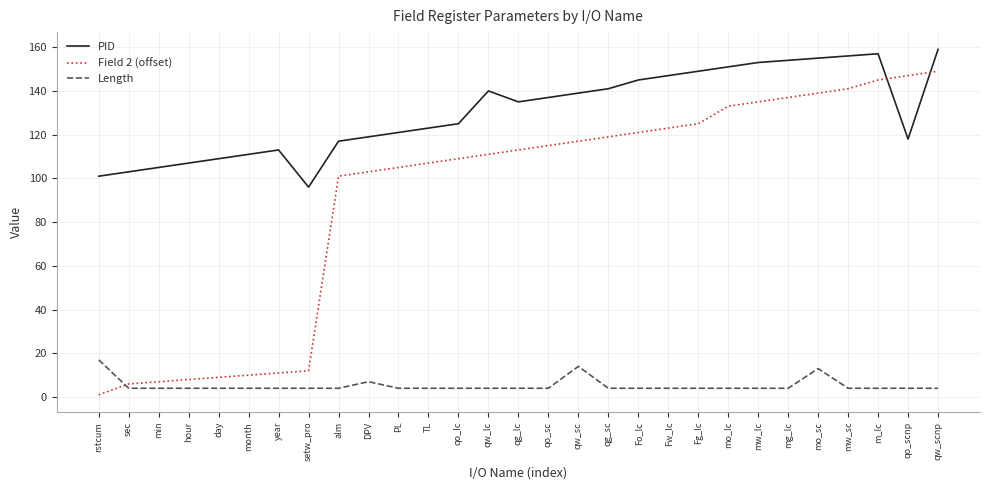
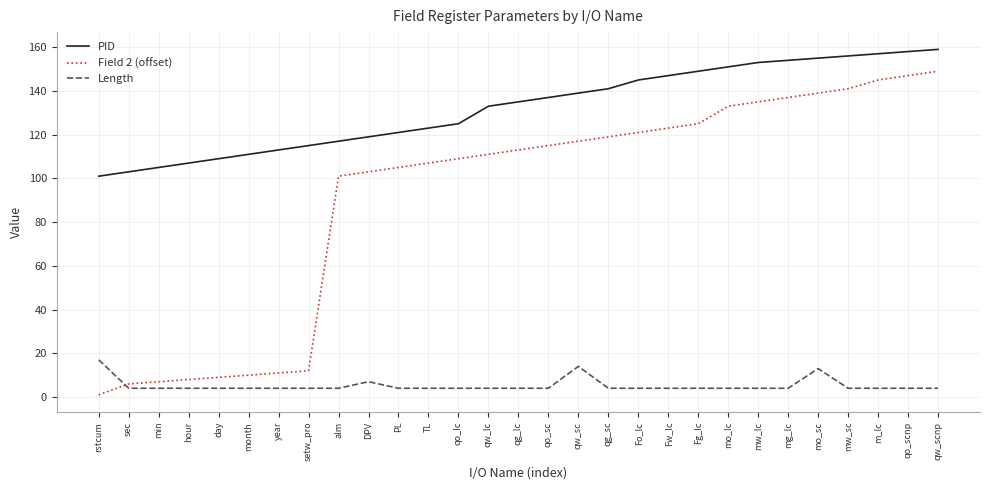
  {
    "PID": {
      "rstcum": 101,
      "sec": 103,
      "min": 105,
      "hour": 107,
      "day": 109,
      "month": 111,
      "year": 113,
-     "setw_pro": 96,
+     "setw_pro": 115,
      "alm": 117,
      "DPV": 119,
      "PL": 121,
      "TL": 123,
      "qo_lc": 125,
-     "qw_lc": 140,
+     "qw_lc": 133,
      "qg_lc": 135,
      "qo_sc": 137,
      "qw_sc": 139,
      "qg_sc": 141,
      "Fo_lc": 145,
      "Fw_lc": 147,
      "Fg_lc": 149,
      "mo_lc": 151,
      "mw_lc": 153,
      "mg_lc": 154,
      "mo_sc": 155,
      "mw_sc": 156,
      "m_lc": 157,
-     "qo_scnp": 118,
+     "qo_scnp": 158,
      "qw_scnp": 159
    },
    "Field 2 (offset)": {
      "rstcum": 1,
      "sec": 6,
      "min": 7,
      "hour": 8,
      "day": 9,
      "month": 10,
      "year": 11,
      "setw_pro": 12,
      "alm": 101,
      "DPV": 103,
      "PL": 105,
      "TL": 107,
      "qo_lc": 109,
      "qw_lc": 111,
      "qg_lc": 113,
      "qo_sc": 115,
      "qw_sc": 117,
      "qg_sc": 119,
      "Fo_lc": 121,
      "Fw_lc": 123,
      "Fg_lc": 125,
      "mo_lc": 133,
      "mw_lc": 135,
      "mg_lc": 137,
      "mo_sc": 139,
      "mw_sc": 141,
      "m_lc": 145,
      "qo_scnp": 147,
      "qw_scnp": 149
    },
    "Length": {
      "rstcum": 17,
      "sec": 4,
      "min": 4,
      "hour": 4,
      "day": 4,
      "month": 4,
      "year": 4,
      "setw_pro": 4,
      "alm": 4,
      "DPV": 7,
      "PL": 4,
      "TL": 4,
      "qo_lc": 4,
      "qw_lc": 4,
      "qg_lc": 4,
      "qo_sc": 4,
      "qw_sc": 14,
      "qg_sc": 4,
      "Fo_lc": 4,
      "Fw_lc": 4,
      "Fg_lc": 4,
      "mo_lc": 4,
      "mw_lc": 4,
      "mg_lc": 4,
      "mo_sc": 13,
      "mw_sc": 4,
      "m_lc": 4,
      "qo_scnp": 4,
      "qw_scnp": 4
    }
  }
